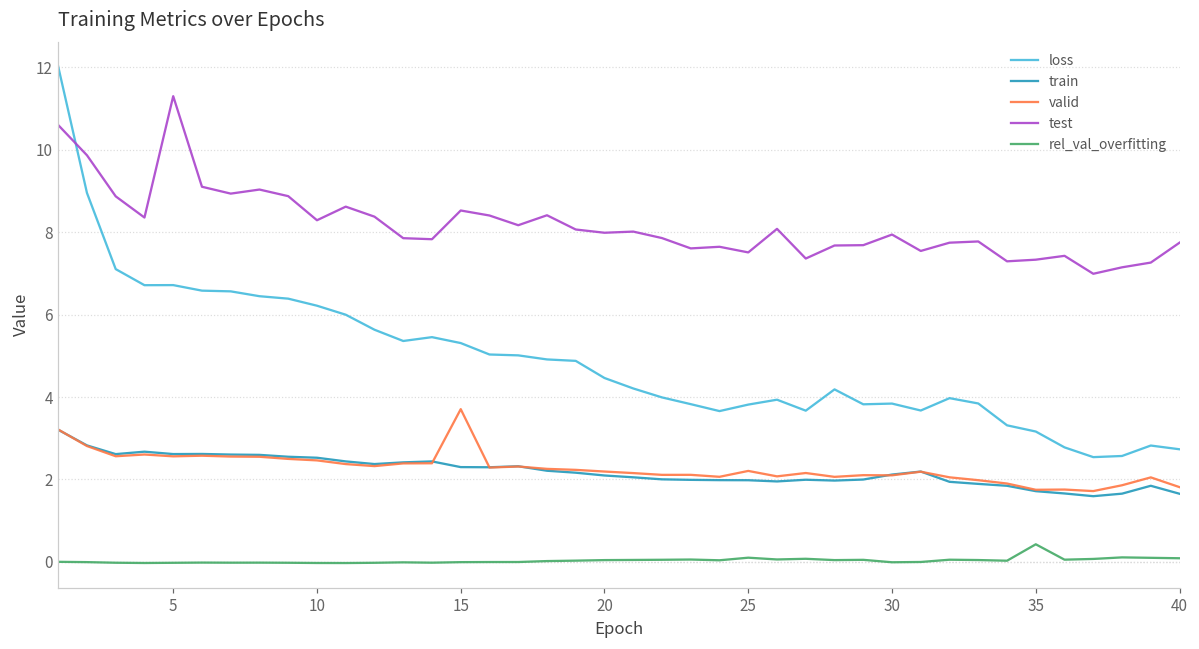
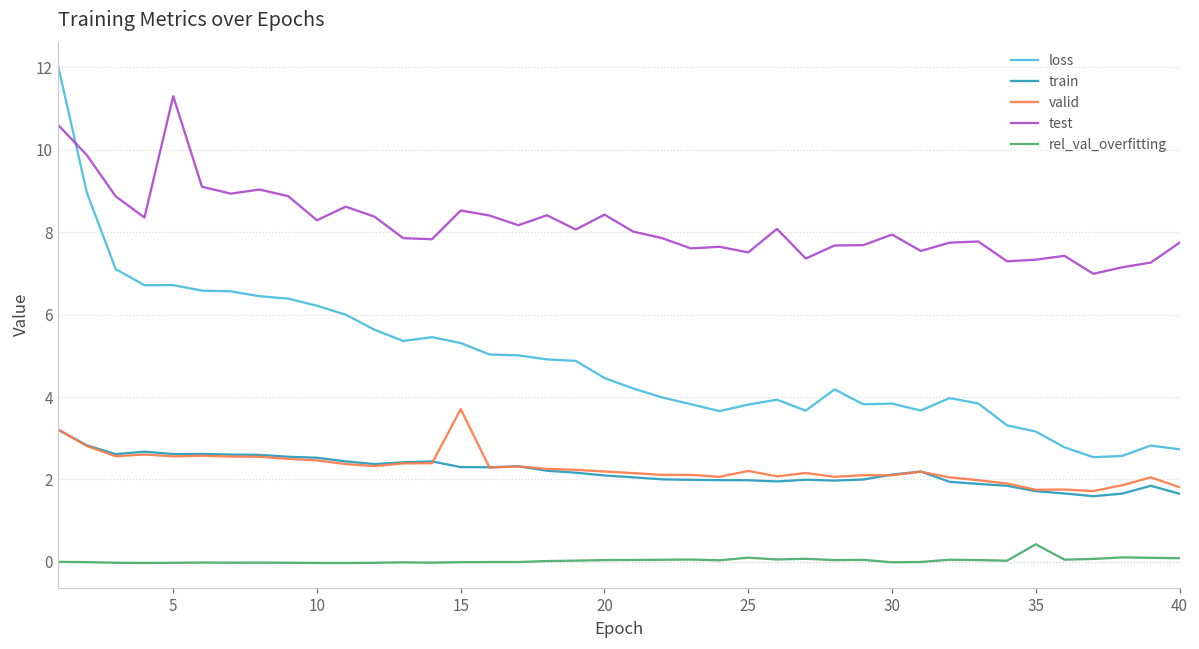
  {
    "valid": {
      "15": 3.7,
      "20": 2.2,
      "25": 2.2,
      "40": 1.8
    },
    "test": {
      "5": 11.3,
      "10": 8.3,
      "15": 8.5,
-     "20": 8.0,
+     "20": 8.4,
      "25": 7.5,
      "30": 7.9,
      "35": 7.3,
      "40": 7.7
    },
    "rel_val_overfitting": {
      "5": 0.0,
      "10": 0.0,
      "15": 0.0,
      "20": 0.0,
      "25": 0.1,
      "30": 0.0,
      "35": 0.4,
      "40": 0.1
    }
  }
